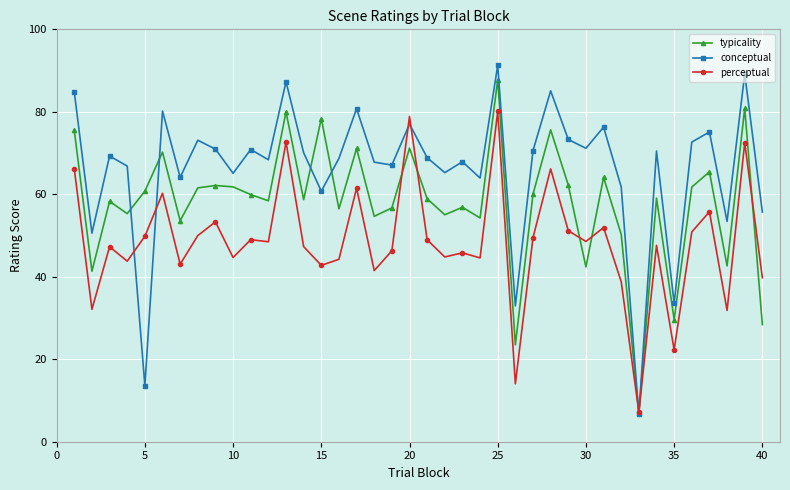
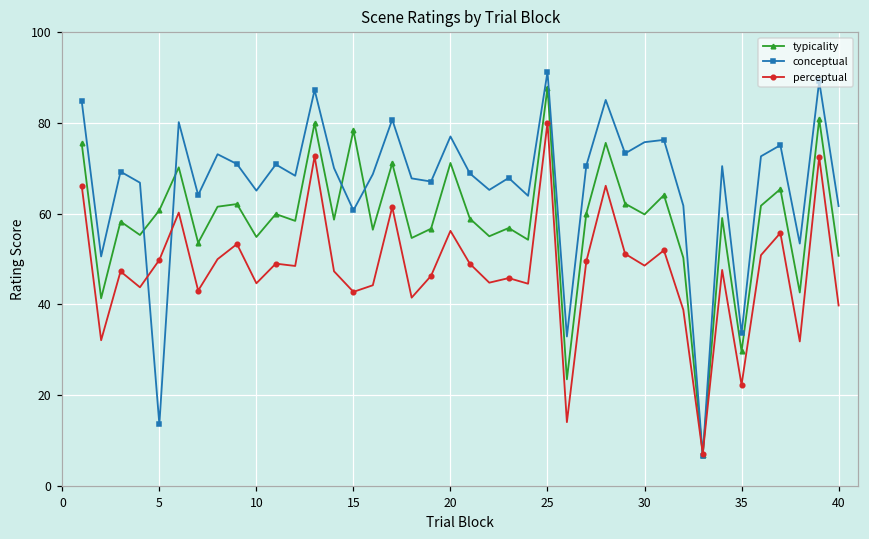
  {
    "typicality": {
      "5": 61,
-     "10": 62,
+     "10": 55,
      "15": 78,
      "20": 71,
      "25": 88,
-     "30": 42,
+     "30": 60,
      "35": 30,
-     "40": 28
+     "40": 51
    },
    "conceptual": {
      "5": 14,
      "10": 65,
      "15": 61,
      "20": 77,
      "25": 91,
-     "30": 71,
+     "30": 76,
      "35": 34,
-     "40": 56
+     "40": 62
    },
    "perceptual": {
      "5": 50,
      "10": 45,
      "15": 43,
-     "20": 79,
+     "20": 56,
      "25": 80,
      "30": 49,
      "35": 22,
      "40": 40
    }
  }
